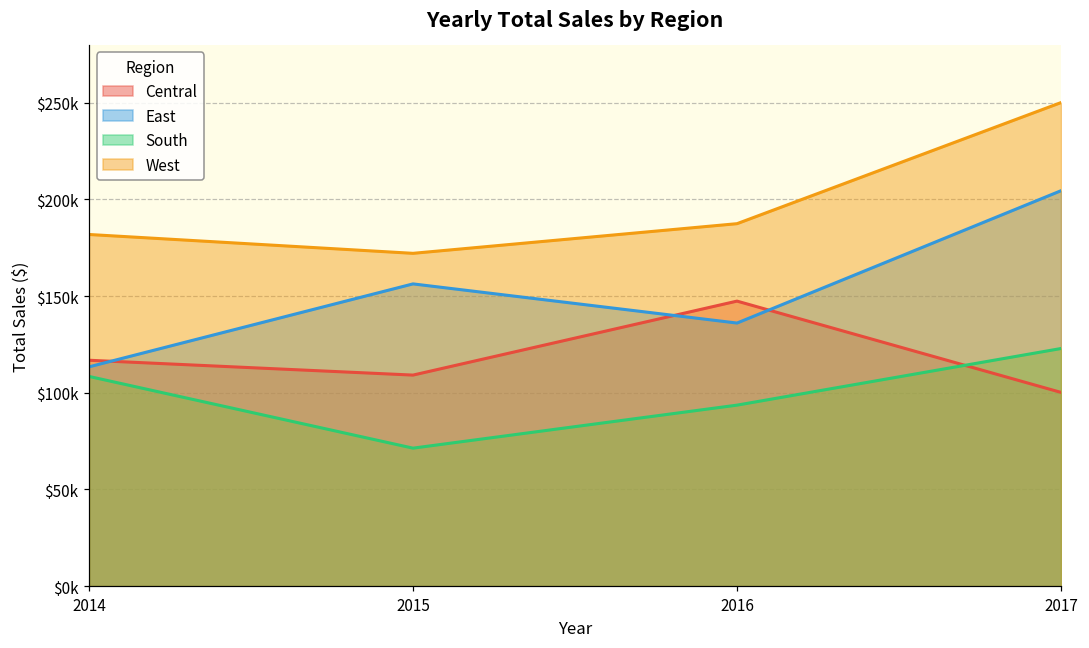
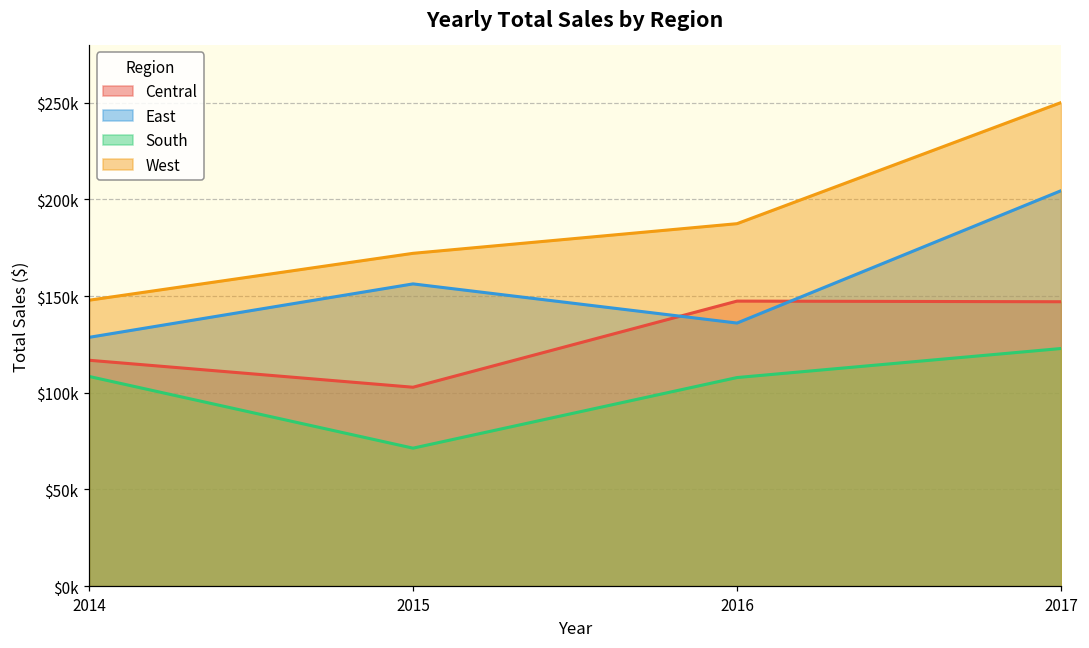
  {
    "Central": {
      "2014": "$117000",
-     "2015": "$109000",
+     "2015": "$103000",
      "2016": "$147000",
-     "2017": "$100000"
+     "2017": "$147000"
    },
    "East": {
-     "2014": "$113000",
+     "2014": "$129000",
      "2015": "$156000",
      "2016": "$136000",
      "2017": "$205000"
    },
    "South": {
      "2014": "$108000",
      "2015": "$71000",
-     "2016": "$94000",
+     "2016": "$108000",
      "2017": "$123000"
    },
    "West": {
-     "2014": "$182000",
+     "2014": "$148000",
      "2015": "$172000",
      "2016": "$187000",
      "2017": "$250000"
    }
  }
